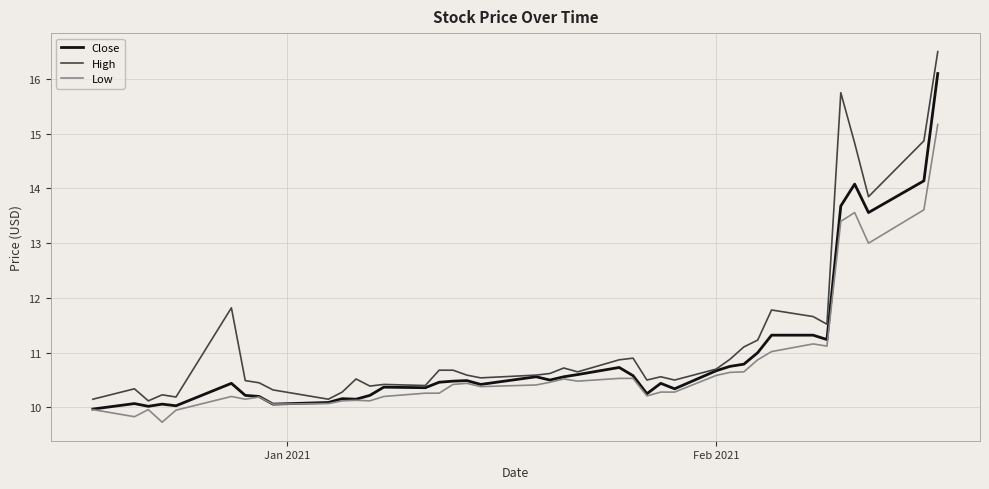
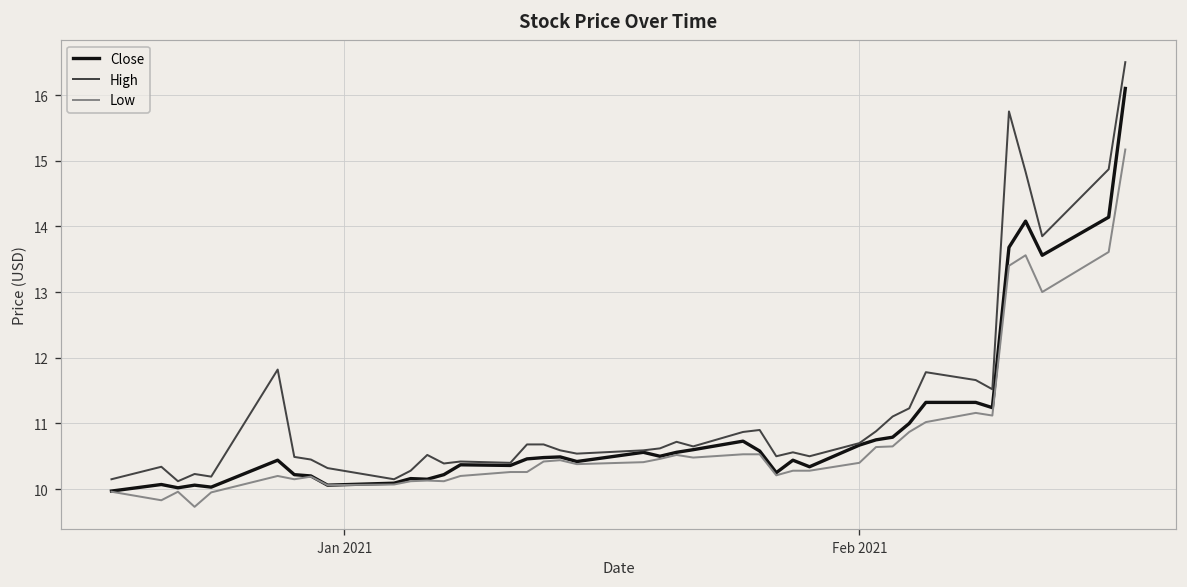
  {
    "Low": {
-     "Feb 2021": 10.6
+     "Feb 2021": 10.4
    }
  }
